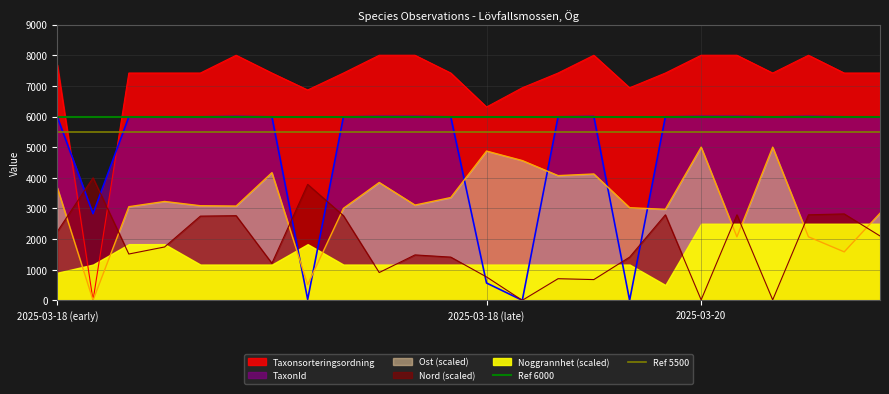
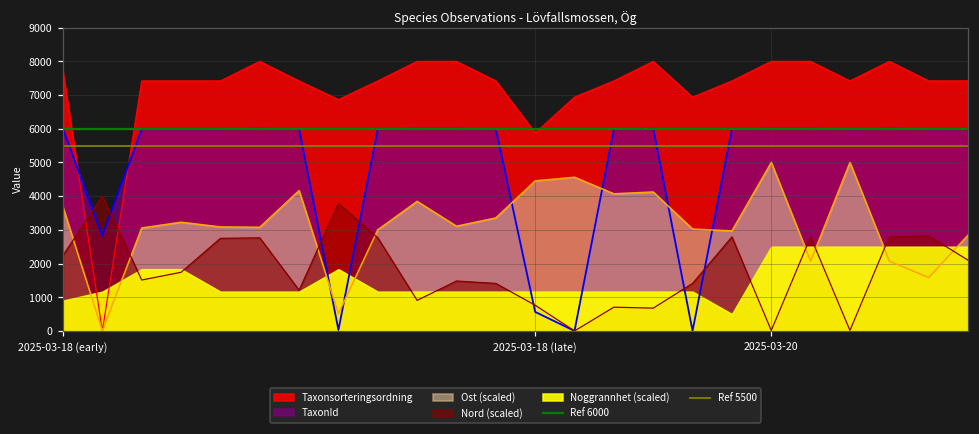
  {
    "Taxonsorteringsordning": {
      "2025-03-18 (early)": 7700,
-     "2025-03-18 (late)": 6300,
+     "2025-03-18 (late)": 5900,
      "2025-03-20": 8000
    },
    "TaxonId": {
      "2025-03-18 (early)": 6000,
      "2025-03-18 (late)": 600,
      "2025-03-20": 6000
    },
    "Ost (scaled)": {
      "2025-03-18 (early)": 3700,
-     "2025-03-18 (late)": 4900,
+     "2025-03-18 (late)": 4500,
      "2025-03-20": 5000
    },
    "Nord (scaled)": {
      "2025-03-18 (early)": 2200,
      "2025-03-18 (late)": 800,
      "2025-03-20": 0
    },
    "Noggrannhet (scaled)": {
      "2025-03-18 (early)": 900,
      "2025-03-18 (late)": 1200,
      "2025-03-20": 2500
    }
  }
